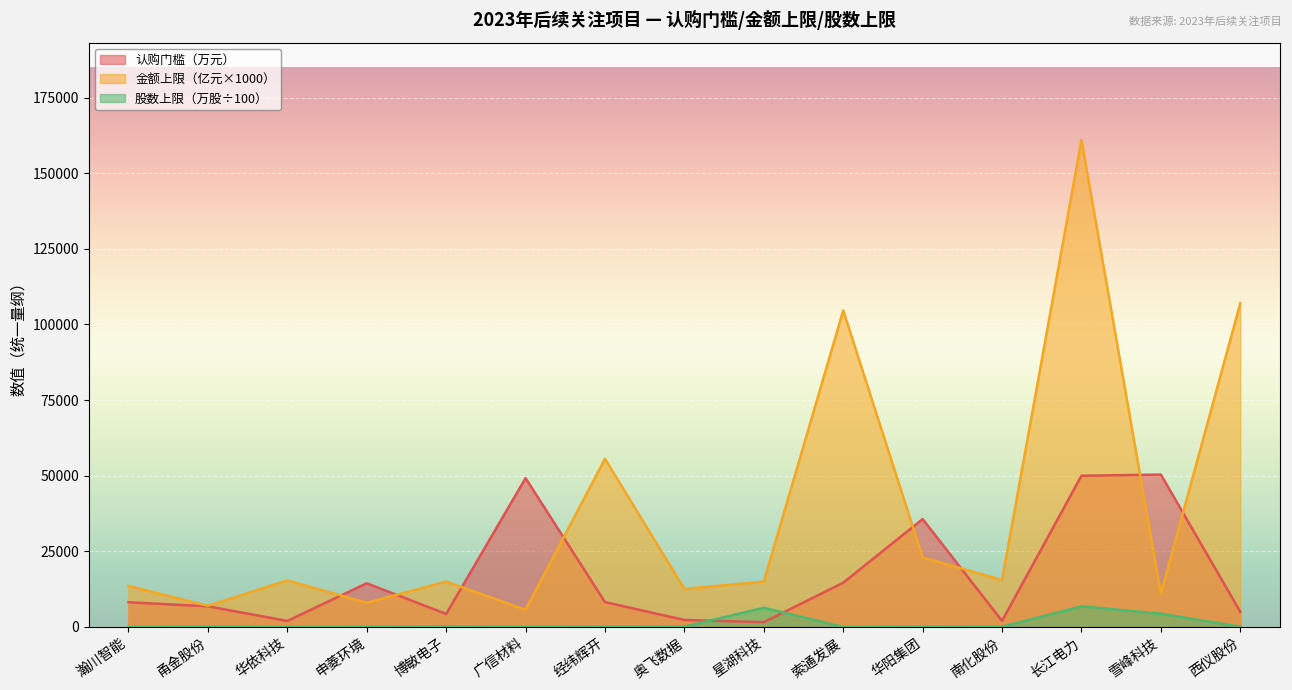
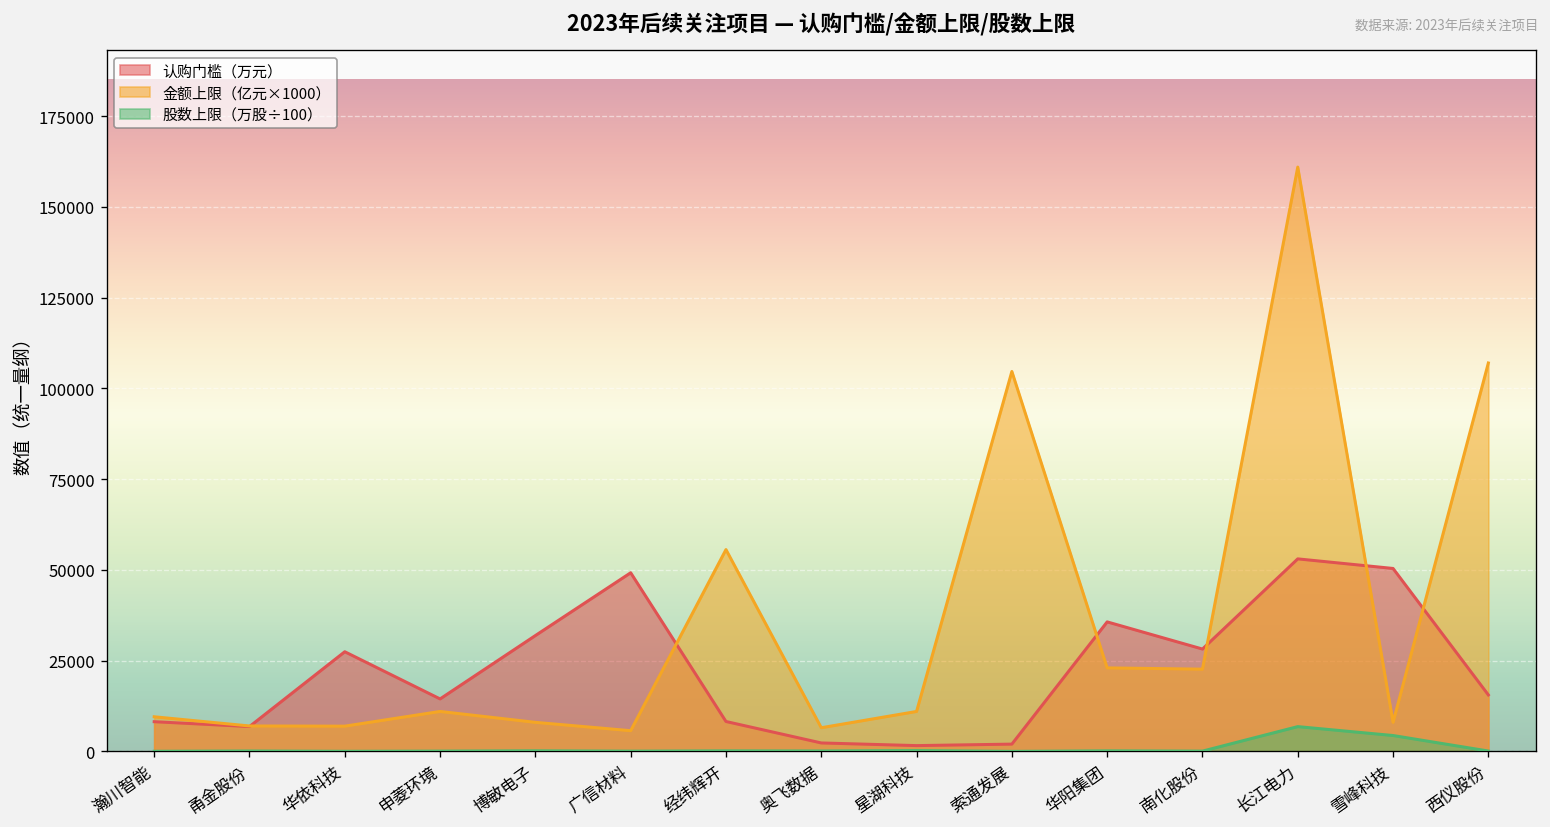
  {
    "认购门槛（万元）": {
      "瀚川智能": 8000,
-     "华依科技": 2000,
+     "华依科技": 27000,
      "申菱环境": 14000,
-     "博敏电子": 4000,
+     "博敏电子": 32000,
      "广信材料": 49000,
      "经纬辉开": 8000,
      "奥飞数据": 2000,
      "星湖科技": 2000,
-     "索通发展": 15000,
+     "索通发展": 2000,
      "华阳集团": 36000,
-     "南化股份": 2000,
-     "长江电力": 50000,
+     "南化股份": 28000,
+     "长江电力": 53000,
      "雪峰科技": 50000,
-     "西仪股份": 5000
+     "西仪股份": 16000
    },
    "金额上限（亿元×1000）": {
-     "瀚川智能": 14000,
-     "华依科技": 15000,
-     "申菱环境": 8000,
-     "博敏电子": 15000,
+     "瀚川智能": 10000,
+     "华依科技": 7000,
+     "申菱环境": 11000,
+     "博敏电子": 8000,
      "广信材料": 6000,
      "经纬辉开": 56000,
-     "奥飞数据": 13000,
-     "星湖科技": 15000,
+     "奥飞数据": 7000,
+     "星湖科技": 11000,
      "索通发展": 105000,
      "华阳集团": 23000,
-     "南化股份": 16000,
+     "南化股份": 23000,
      "长江电力": 161000,
-     "雪峰科技": 11000,
+     "雪峰科技": 8000,
      "西仪股份": 107000
    },
    "股数上限（万股÷100）": {
      "瀚川智能": 0,
      "甬金股份": 0,
      "华依科技": 0,
      "申菱环境": 0,
      "博敏电子": 0,
      "广信材料": 0,
      "经纬辉开": 0,
      "奥飞数据": 0,
-     "星湖科技": 6000,
+     "星湖科技": 0,
      "索通发展": 0,
      "华阳集团": 0,
      "南化股份": 0,
      "长江电力": 7000,
      "雪峰科技": 4000,
      "西仪股份": 0
    }
  }
